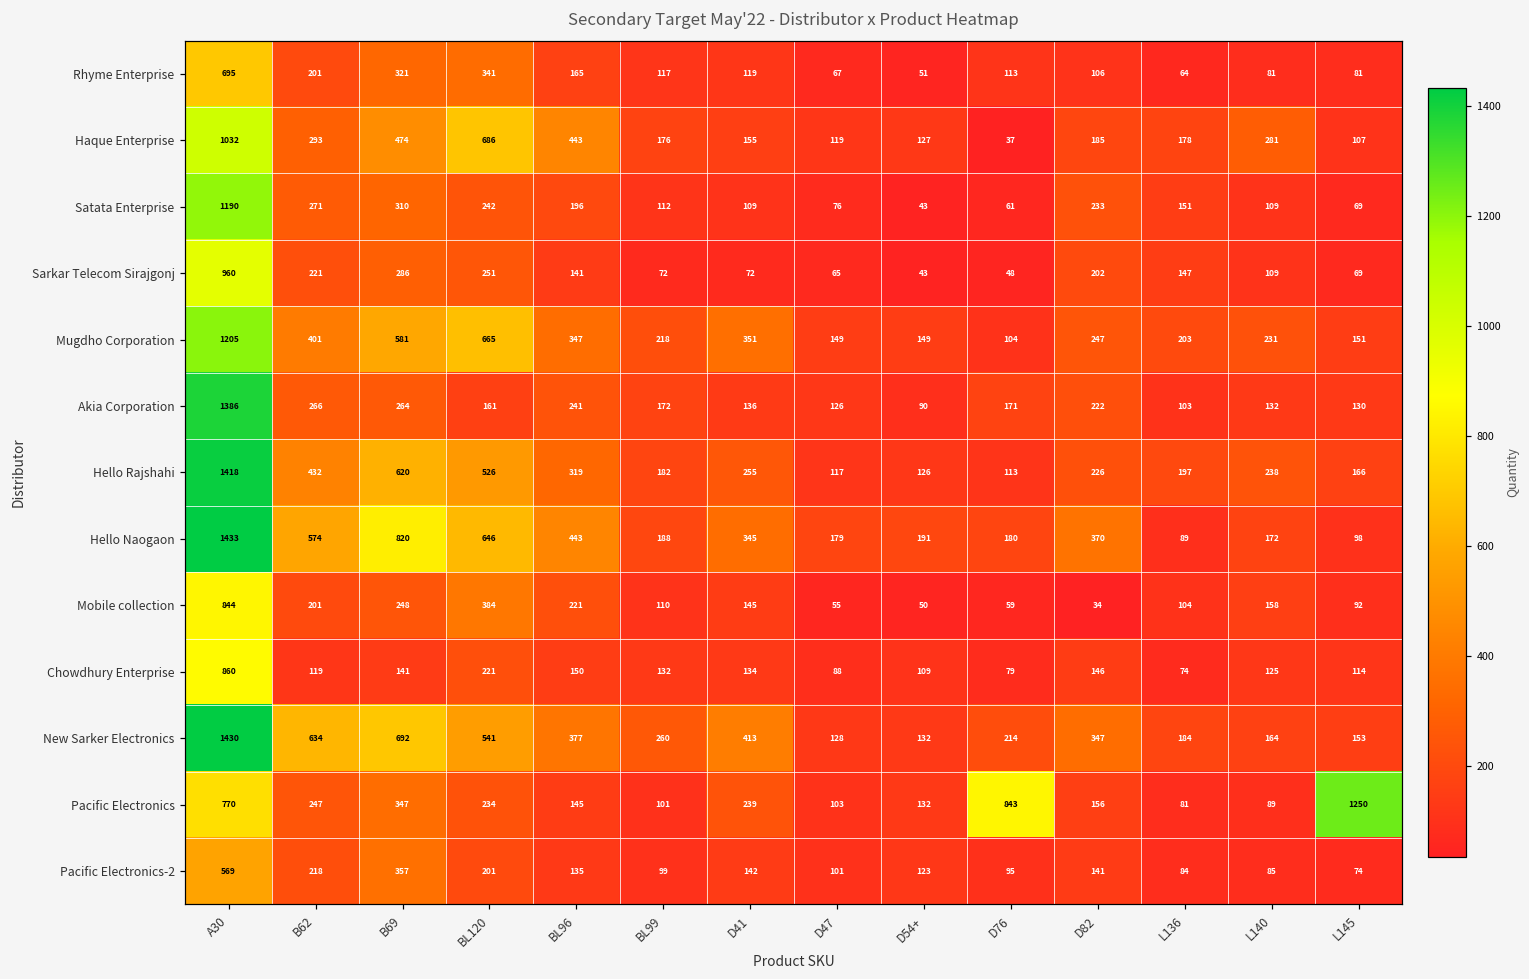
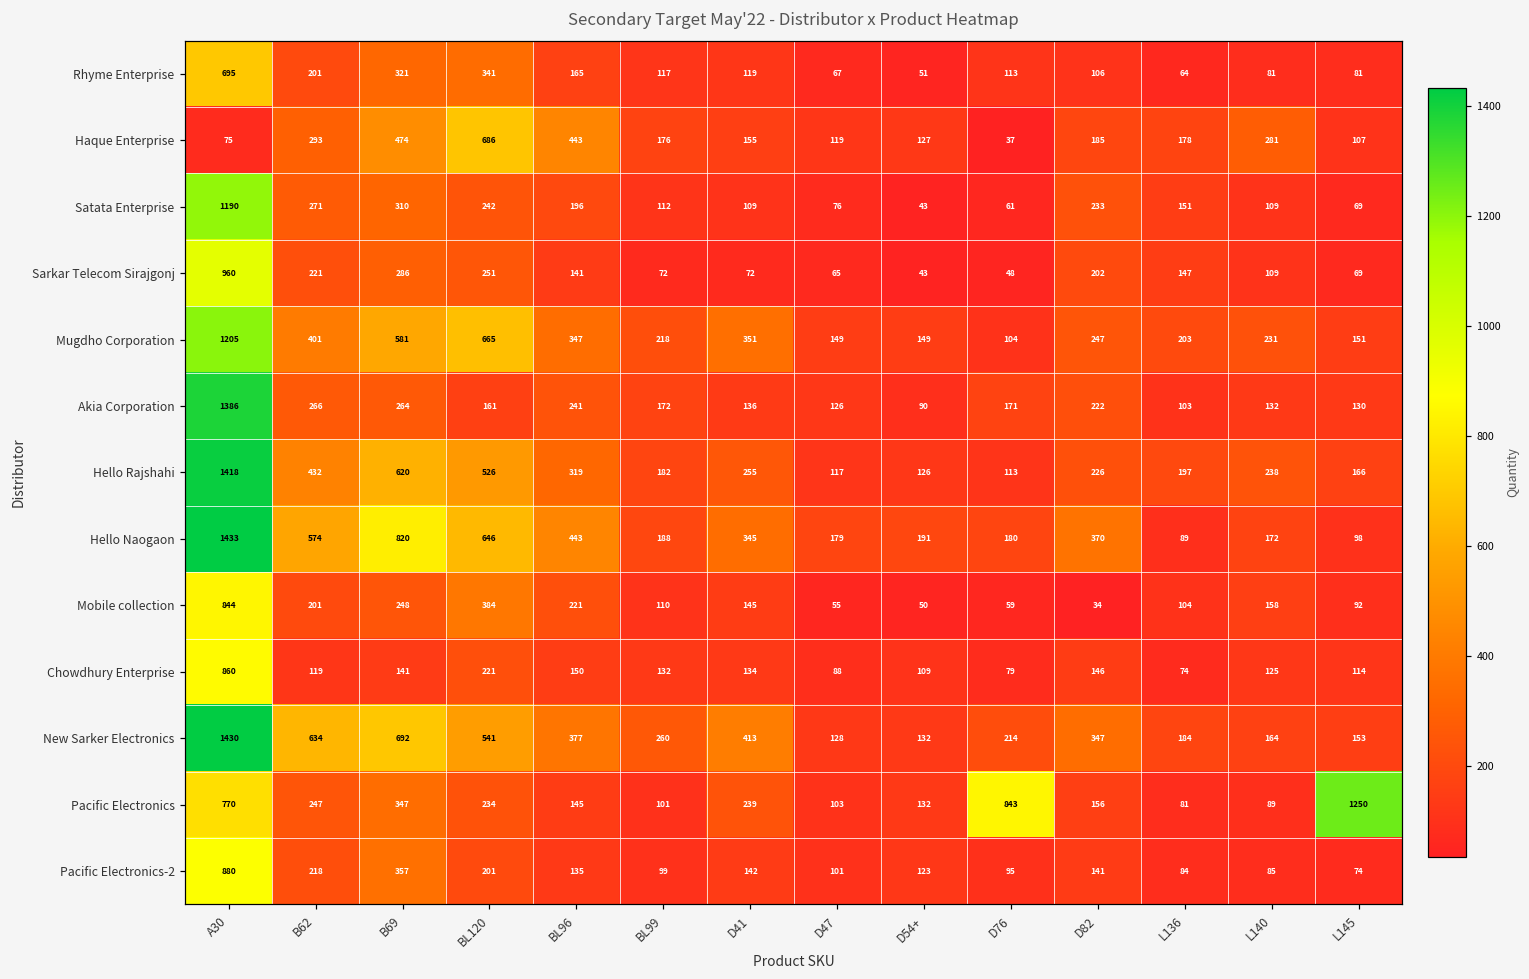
  {
    "Rhyme Enterprise": {
      "A30": 695,
      "B62": 201,
      "B69": 321,
      "BL120": 341,
      "BL96": 165,
      "BL99": 117,
      "D41": 119,
      "D47": 67,
      "D54+": 51,
      "D76": 113,
      "D82": 106,
      "L136": 64,
      "L140": 81,
      "L145": 81
    },
    "Haque Enterprise": {
-     "A30": 1032,
+     "A30": 75,
      "B62": 293,
      "B69": 474,
      "BL120": 686,
      "BL96": 443,
      "BL99": 176,
      "D41": 155,
      "D47": 119,
      "D54+": 127,
      "D76": 37,
      "D82": 185,
      "L136": 178,
      "L140": 281,
      "L145": 107
    },
    "Satata Enterprise": {
      "A30": 1190,
      "B62": 271,
      "B69": 310,
      "BL120": 242,
      "BL96": 196,
      "BL99": 112,
      "D41": 109,
      "D47": 76,
      "D54+": 43,
      "D76": 61,
      "D82": 233,
      "L136": 151,
      "L140": 109,
      "L145": 69
    },
    "Sarkar Telecom Sirajgonj": {
      "A30": 960,
      "B62": 221,
      "B69": 286,
      "BL120": 251,
      "BL96": 141,
      "BL99": 72,
      "D41": 72,
      "D47": 65,
      "D54+": 43,
      "D76": 48,
      "D82": 202,
      "L136": 147,
      "L140": 109,
      "L145": 69
    },
    "Mugdho Corporation": {
      "A30": 1205,
      "B62": 401,
      "B69": 581,
      "BL120": 665,
      "BL96": 347,
      "BL99": 218,
      "D41": 351,
      "D47": 149,
      "D54+": 149,
      "D76": 104,
      "D82": 247,
      "L136": 203,
      "L140": 231,
      "L145": 151
    },
    "Akia Corporation": {
      "A30": 1386,
      "B62": 266,
      "B69": 264,
      "BL120": 161,
      "BL96": 241,
      "BL99": 172,
      "D41": 136,
      "D47": 126,
      "D54+": 90,
      "D76": 171,
      "D82": 222,
      "L136": 103,
      "L140": 132,
      "L145": 130
    },
    "Hello Rajshahi": {
      "A30": 1418,
      "B62": 432,
      "B69": 620,
      "BL120": 526,
      "BL96": 319,
      "BL99": 182,
      "D41": 255,
      "D47": 117,
      "D54+": 126,
      "D76": 113,
      "D82": 226,
      "L136": 197,
      "L140": 238,
      "L145": 166
    },
    "Hello Naogaon": {
      "A30": 1433,
      "B62": 574,
      "B69": 820,
      "BL120": 646,
      "BL96": 443,
      "BL99": 188,
      "D41": 345,
      "D47": 179,
      "D54+": 191,
      "D76": 180,
      "D82": 370,
      "L136": 89,
      "L140": 172,
      "L145": 98
    },
    "Mobile collection": {
      "A30": 844,
      "B62": 201,
      "B69": 248,
      "BL120": 384,
      "BL96": 221,
      "BL99": 110,
      "D41": 145,
      "D47": 55,
      "D54+": 50,
      "D76": 59,
      "D82": 34,
      "L136": 104,
      "L140": 158,
      "L145": 92
    },
    "Chowdhury Enterprise": {
      "A30": 860,
      "B62": 119,
      "B69": 141,
      "BL120": 221,
      "BL96": 150,
      "BL99": 132,
      "D41": 134,
      "D47": 88,
      "D54+": 109,
      "D76": 79,
      "D82": 146,
      "L136": 74,
      "L140": 125,
      "L145": 114
    },
    "New Sarker Electronics": {
      "A30": 1430,
      "B62": 634,
      "B69": 692,
      "BL120": 541,
      "BL96": 377,
      "BL99": 260,
      "D41": 413,
      "D47": 128,
      "D54+": 132,
      "D76": 214,
      "D82": 347,
      "L136": 184,
      "L140": 164,
      "L145": 153
    },
    "Pacific Electronics": {
      "A30": 770,
      "B62": 247,
      "B69": 347,
      "BL120": 234,
      "BL96": 145,
      "BL99": 101,
      "D41": 239,
      "D47": 103,
      "D54+": 132,
      "D76": 843,
      "D82": 156,
      "L136": 81,
      "L140": 89,
      "L145": 1250
    },
    "Pacific Electronics-2": {
-     "A30": 569,
+     "A30": 880,
      "B62": 218,
      "B69": 357,
      "BL120": 201,
      "BL96": 135,
      "BL99": 99,
      "D41": 142,
      "D47": 101,
      "D54+": 123,
      "D76": 95,
      "D82": 141,
      "L136": 84,
      "L140": 85,
      "L145": 74
    }
  }
